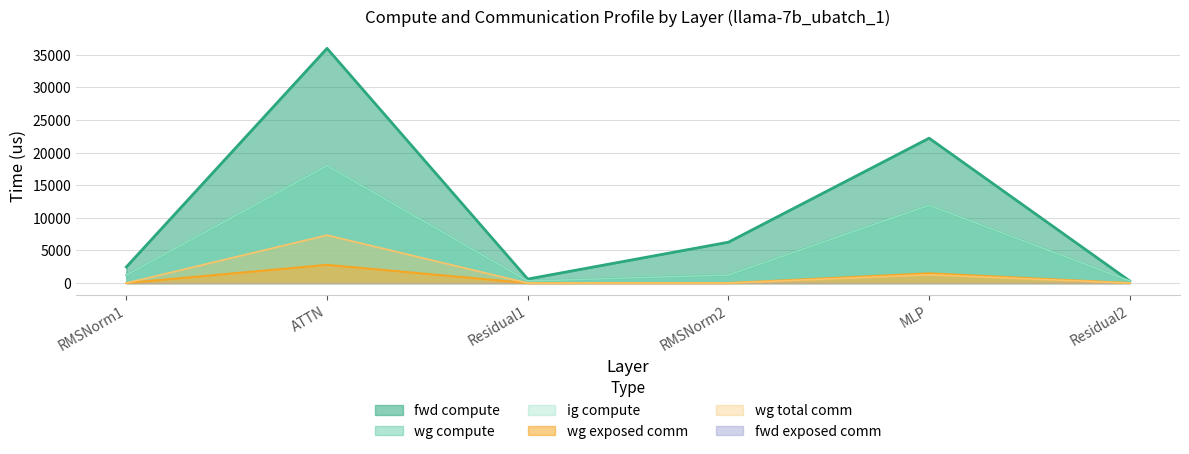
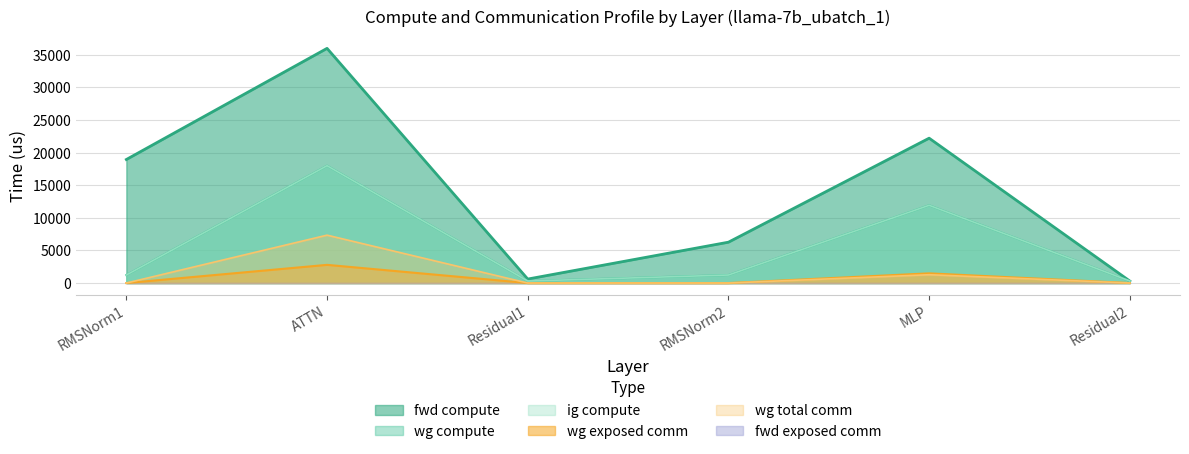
  {
    "fwd compute": {
-     "RMSNorm1": 2000,
+     "RMSNorm1": 19000,
      "ATTN": 36000,
      "RMSNorm2": 6000,
      "MLP": 22000
    },
    "wg exposed comm": {
      "ATTN": 3000
    },
    "wg total comm": {
      "ATTN": 7000
    }
  }
